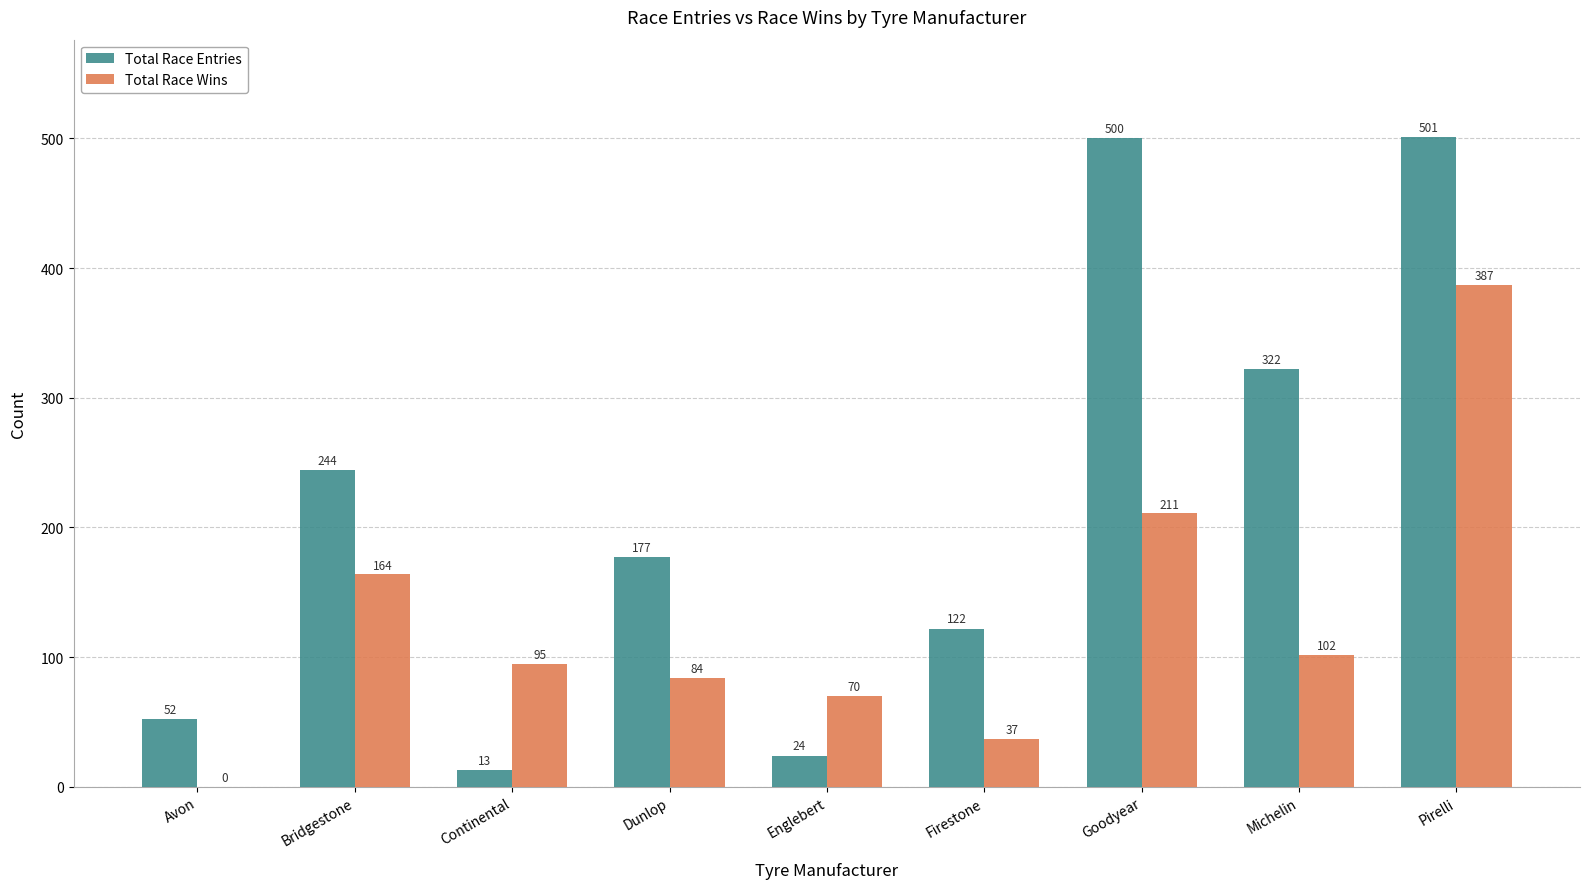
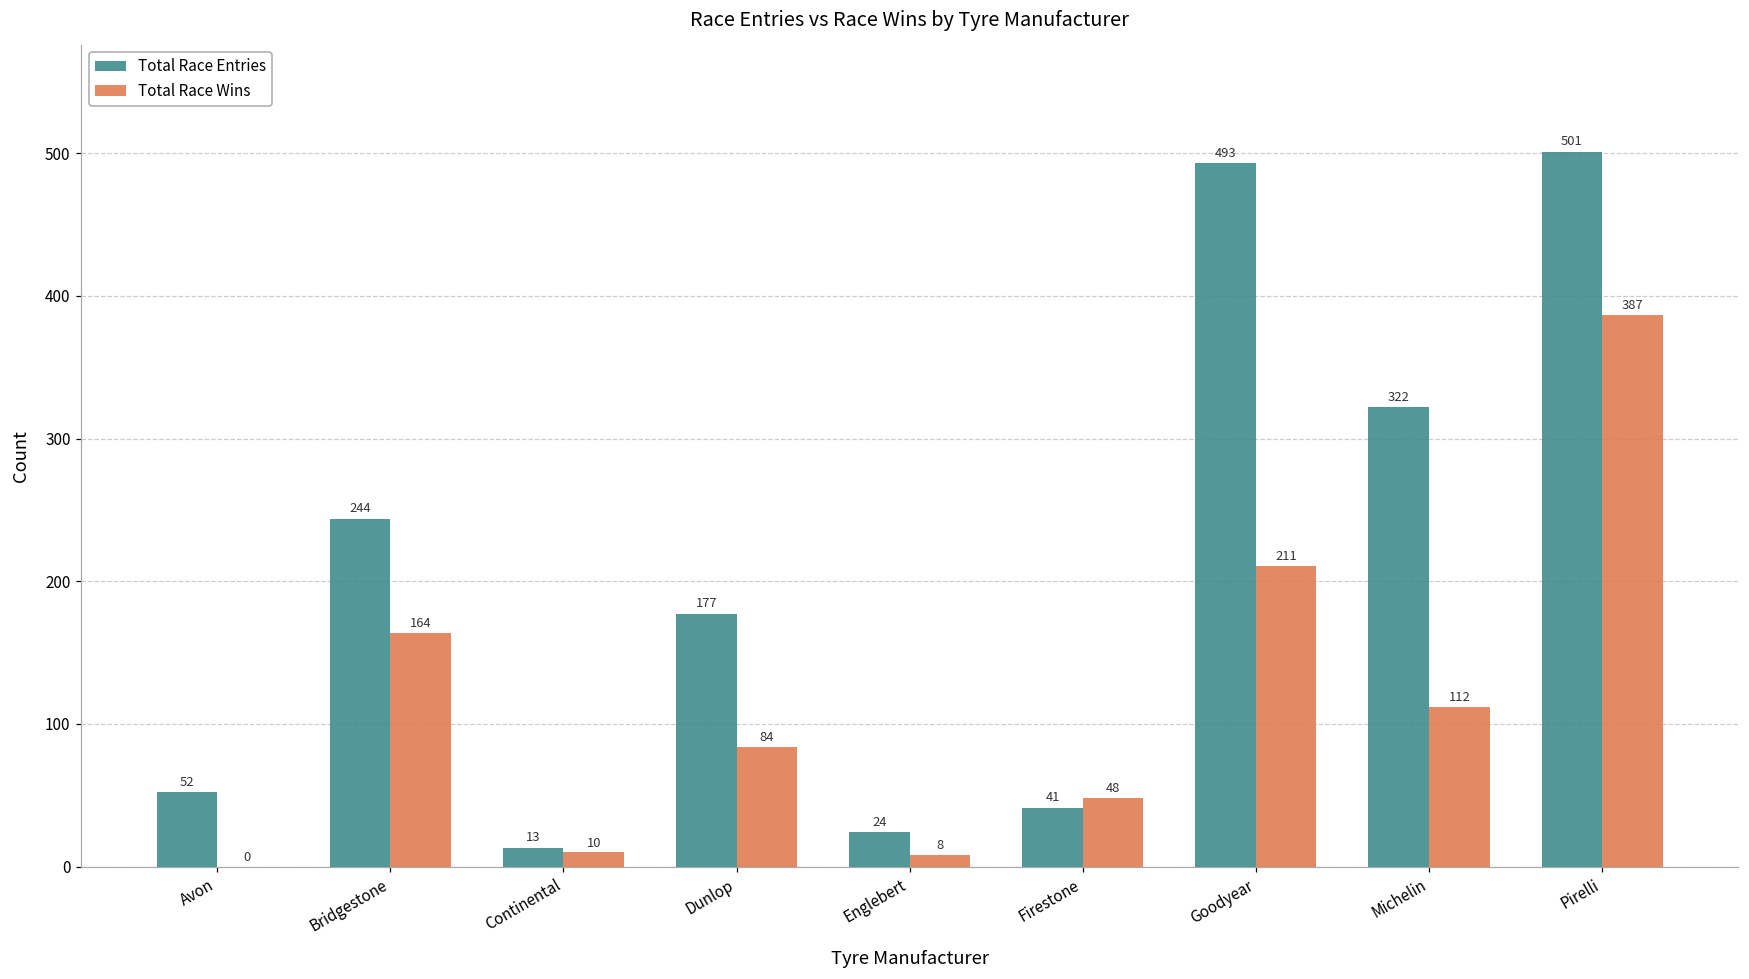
  {
    "Total Race Entries": {
      "Avon": 52,
      "Bridgestone": 244,
      "Continental": 13,
      "Dunlop": 177,
      "Englebert": 24,
-     "Firestone": 122,
-     "Goodyear": 500,
+     "Firestone": 41,
+     "Goodyear": 493,
      "Michelin": 322,
      "Pirelli": 501
    },
    "Total Race Wins": {
      "Avon": 0,
      "Bridgestone": 164,
-     "Continental": 95,
+     "Continental": 10,
      "Dunlop": 84,
-     "Englebert": 70,
-     "Firestone": 37,
+     "Englebert": 8,
+     "Firestone": 48,
      "Goodyear": 211,
-     "Michelin": 102,
+     "Michelin": 112,
      "Pirelli": 387
    }
  }
